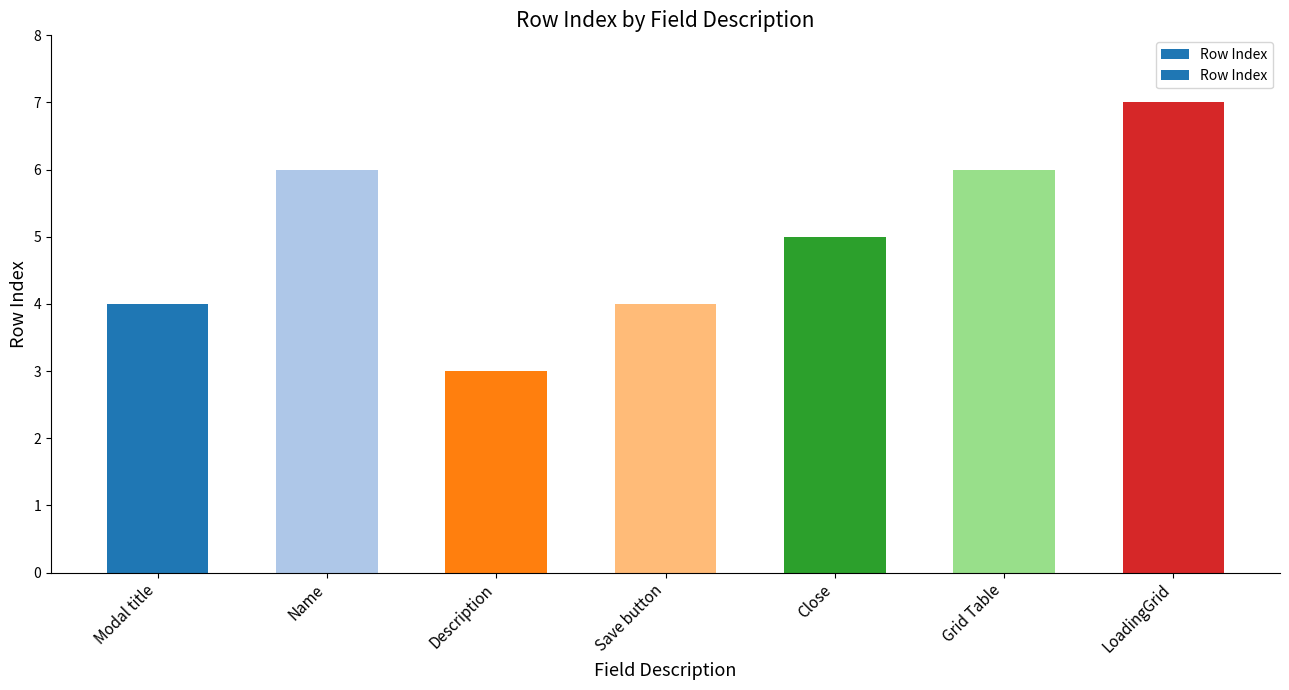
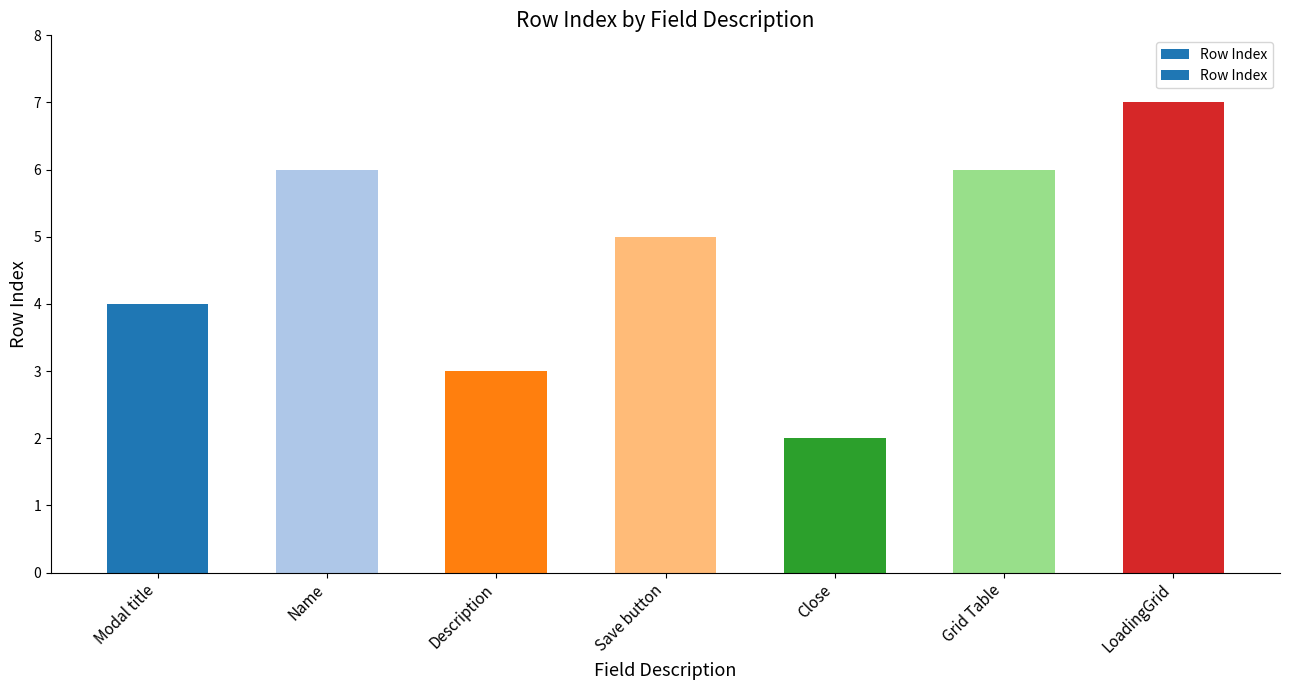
  {
    "Modal title": 4,
    "Name": 6,
    "Description": 3,
-   "Save button": 4,
-   "Close": 5,
+   "Save button": 5,
+   "Close": 2,
    "Grid Table": 6,
    "LoadingGrid": 7
  }
